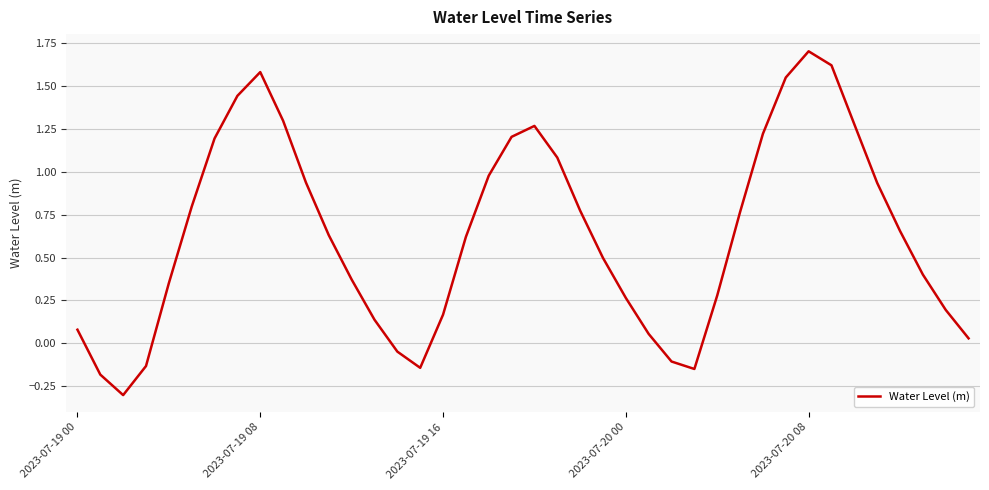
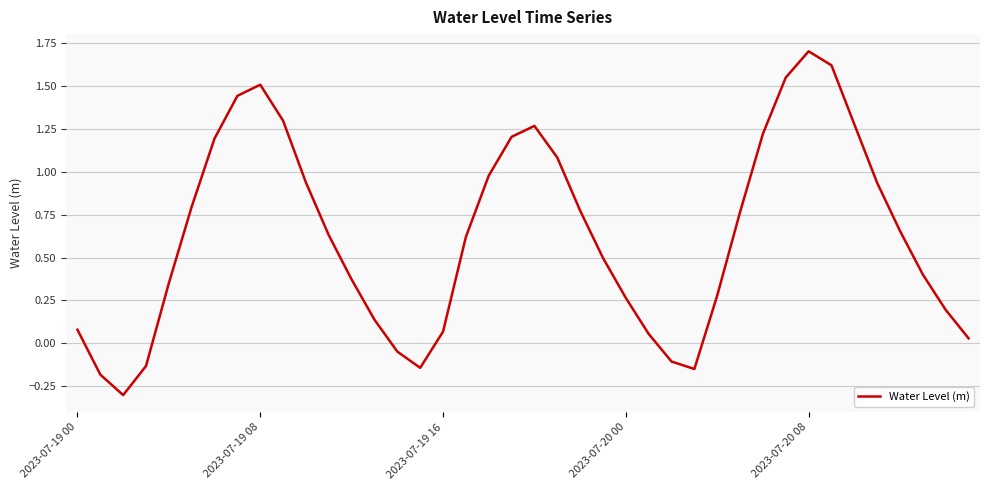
  {
    "2023-07-19 00": 0.08,
-   "2023-07-19 08": 1.58,
-   "2023-07-19 16": 0.17,
+   "2023-07-19 08": 1.51,
+   "2023-07-19 16": 0.07,
    "2023-07-20 00": 0.26,
    "2023-07-20 08": 1.70
  }
